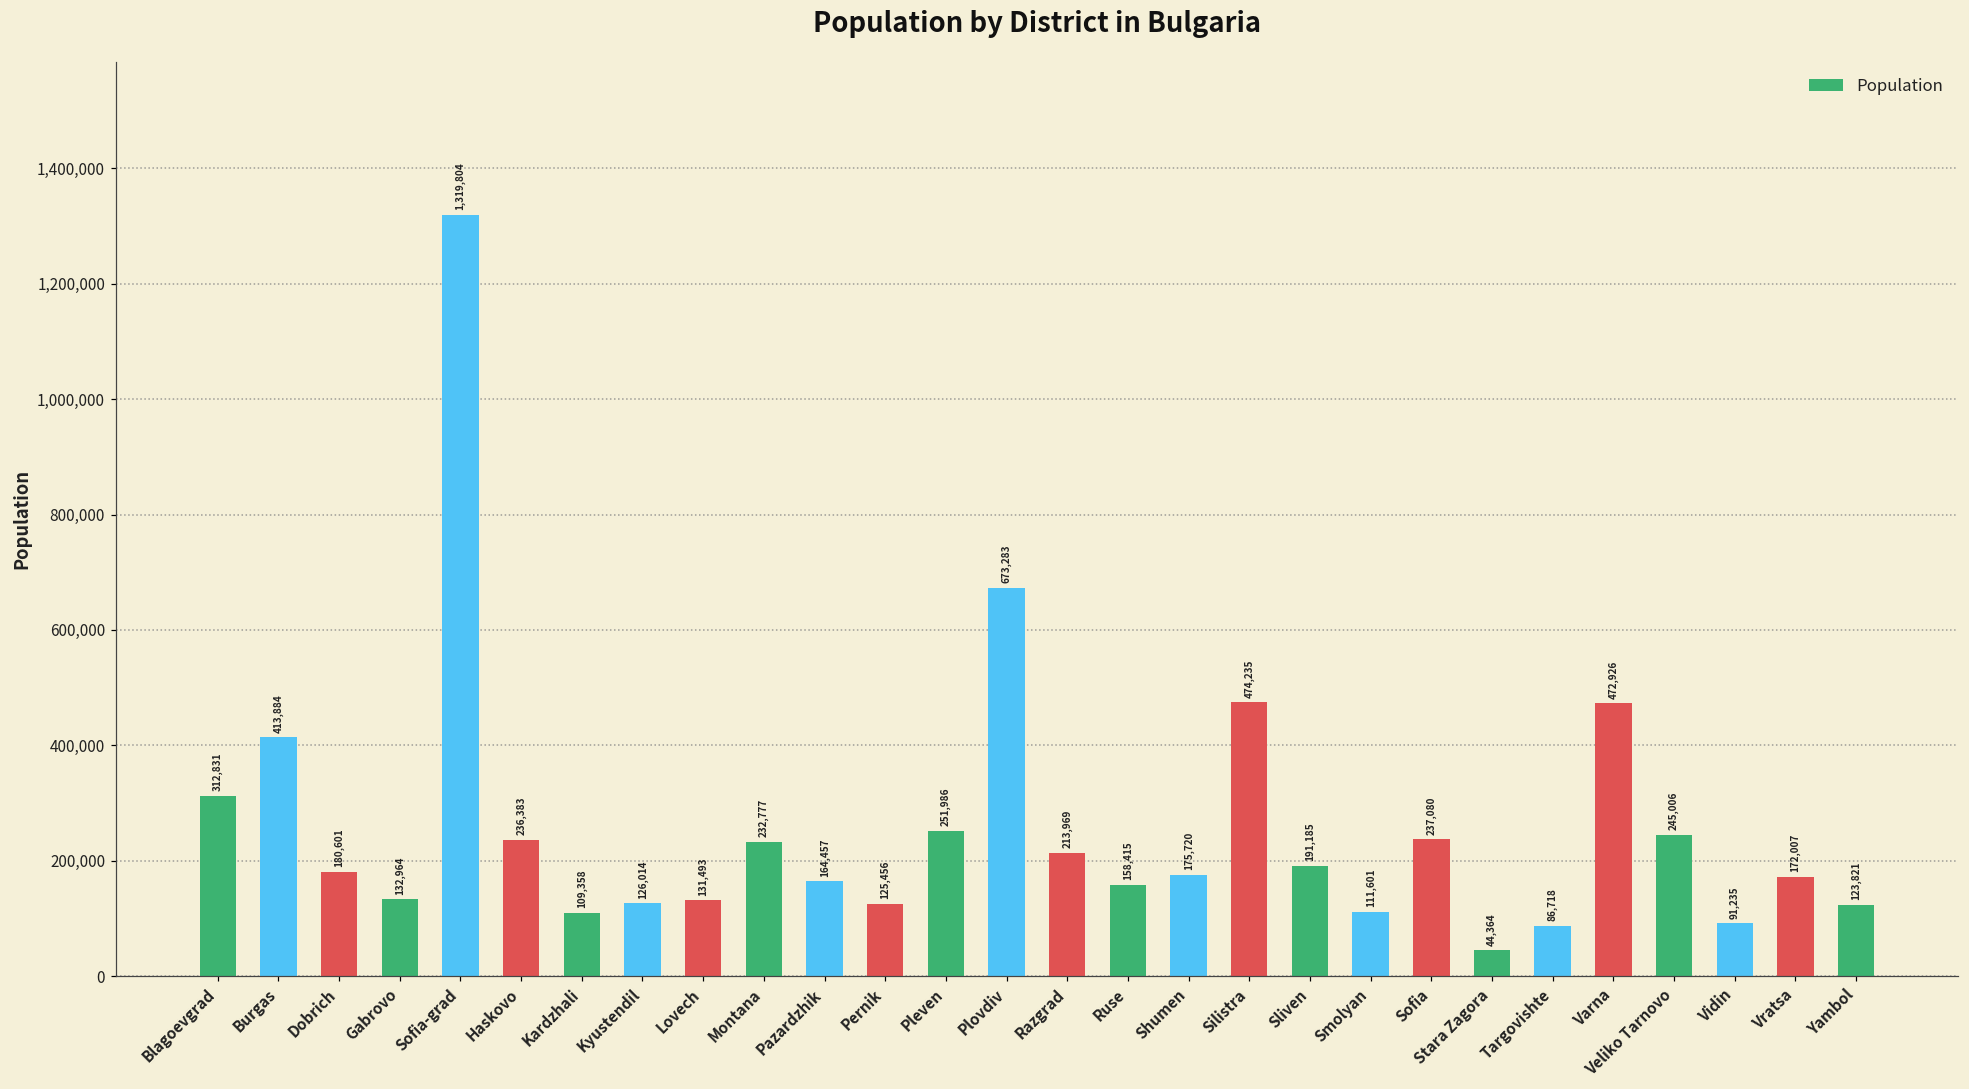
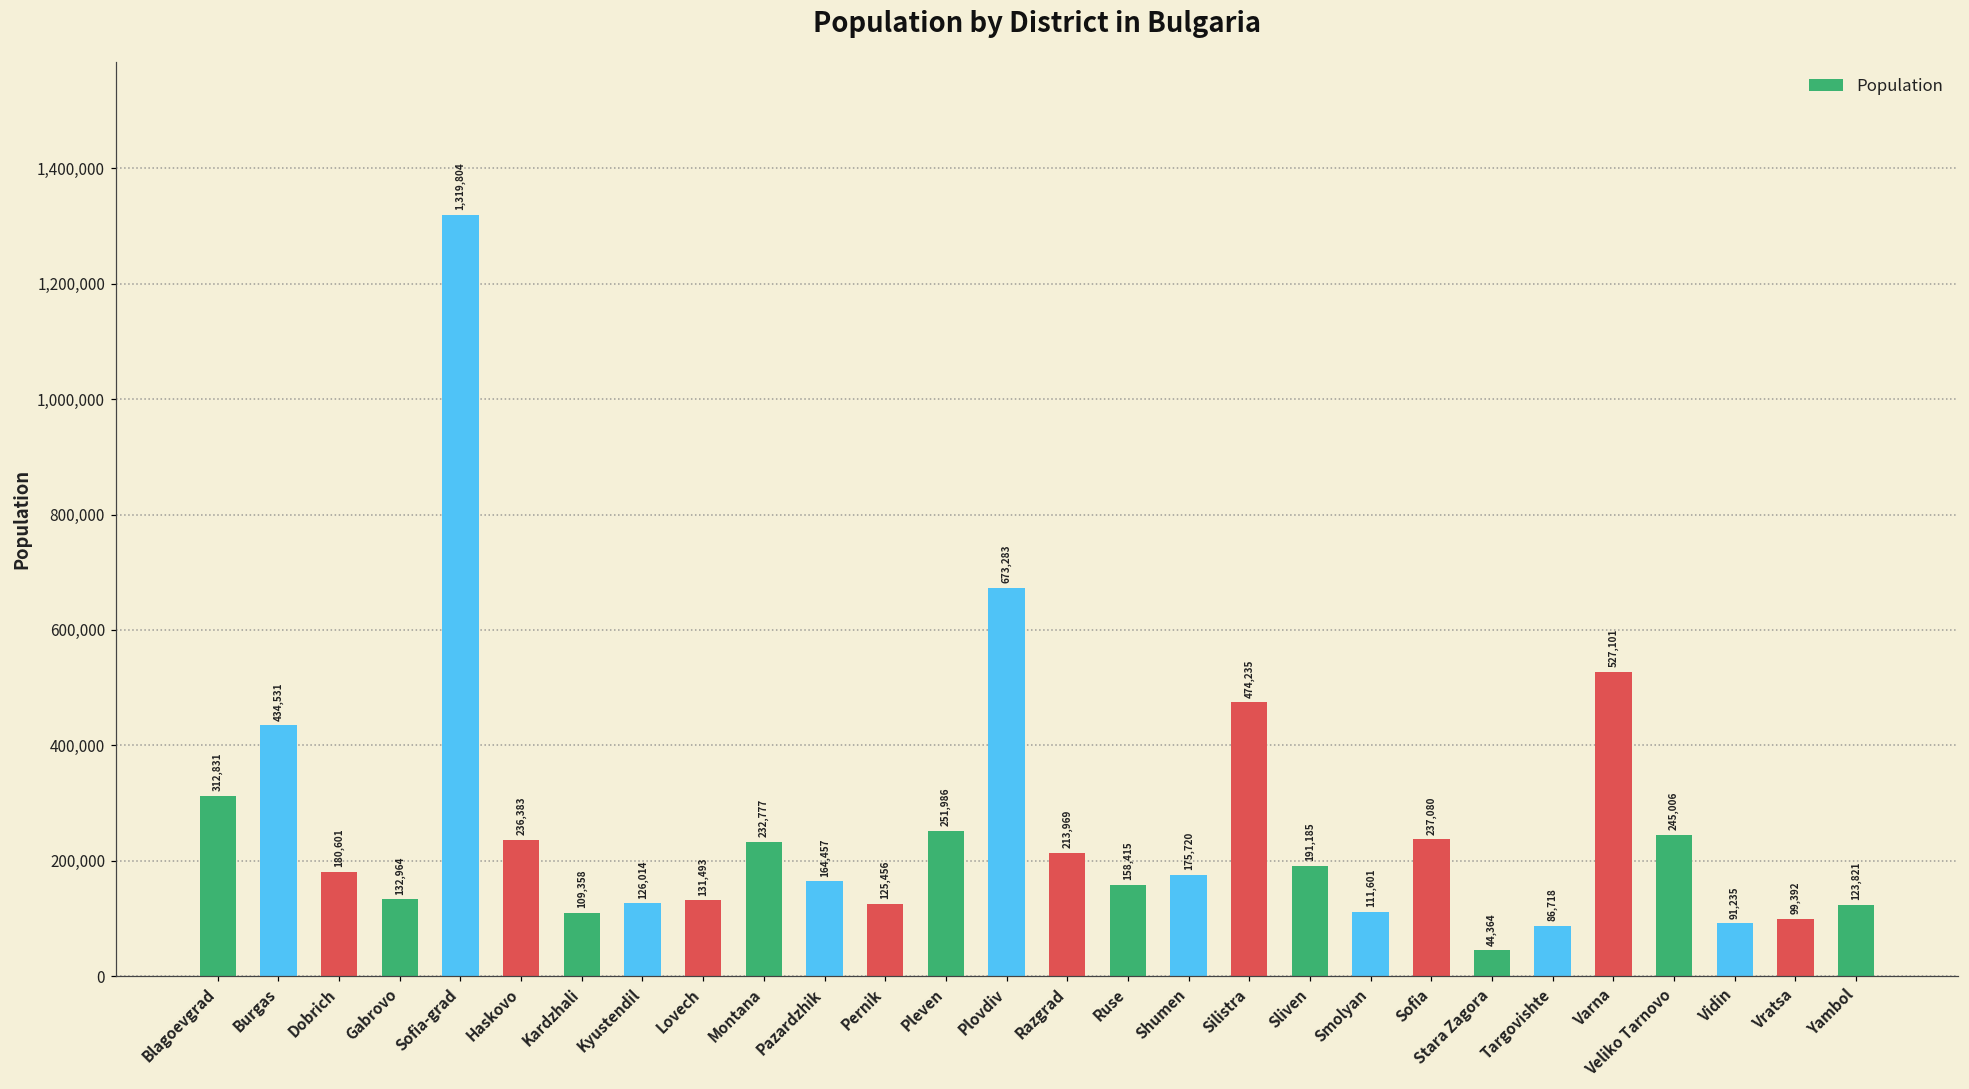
  {
    "Blagoevgrad": "312,831",
-   "Burgas": "413,884",
+   "Burgas": "434,531",
    "Dobrich": "180,601",
    "Gabrovo": "132,964",
    "Sofia-grad": "1,319,804",
    "Haskovo": "236,383",
    "Kardzhali": "109,358",
    "Kyustendil": "126,014",
    "Lovech": "131,493",
    "Montana": "232,777",
    "Pazardzhik": "164,457",
    "Pernik": "125,456",
    "Pleven": "251,986",
    "Plovdiv": "673,283",
    "Razgrad": "213,969",
    "Ruse": "158,415",
    "Shumen": "175,720",
    "Silistra": "474,235",
    "Sliven": "191,185",
    "Smolyan": "111,601",
    "Sofia": "237,080",
    "Stara Zagora": "44,364",
    "Targovishte": "86,718",
-   "Varna": "472,926",
+   "Varna": "527,101",
    "Veliko Tarnovo": "245,006",
    "Vidin": "91,235",
-   "Vratsa": "172,007",
+   "Vratsa": "99,392",
    "Yambol": "123,821"
  }
